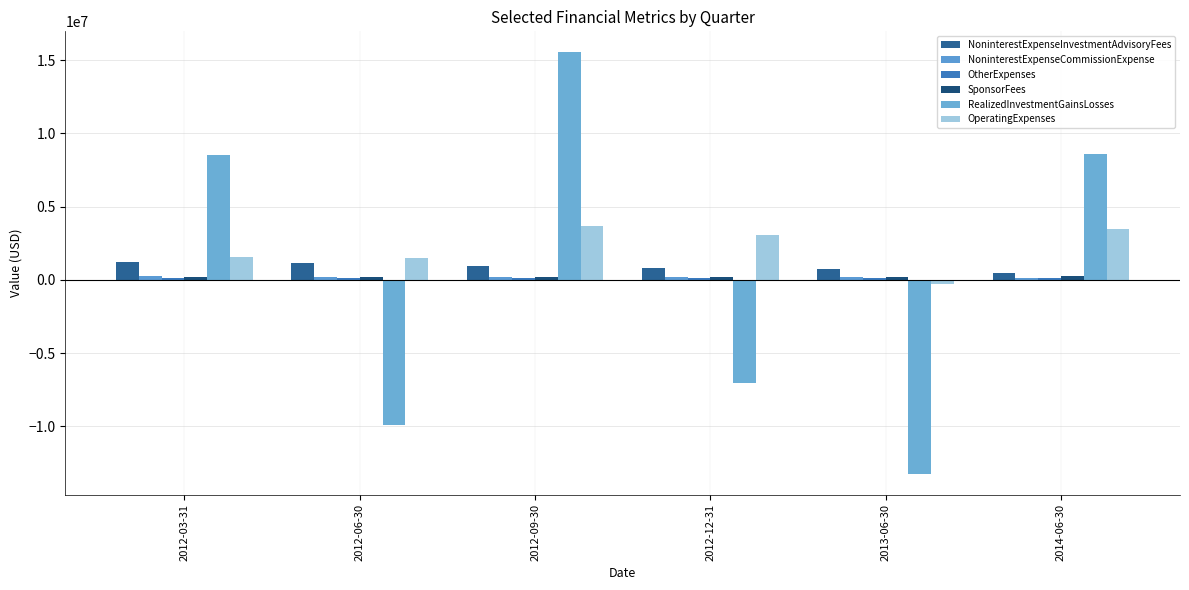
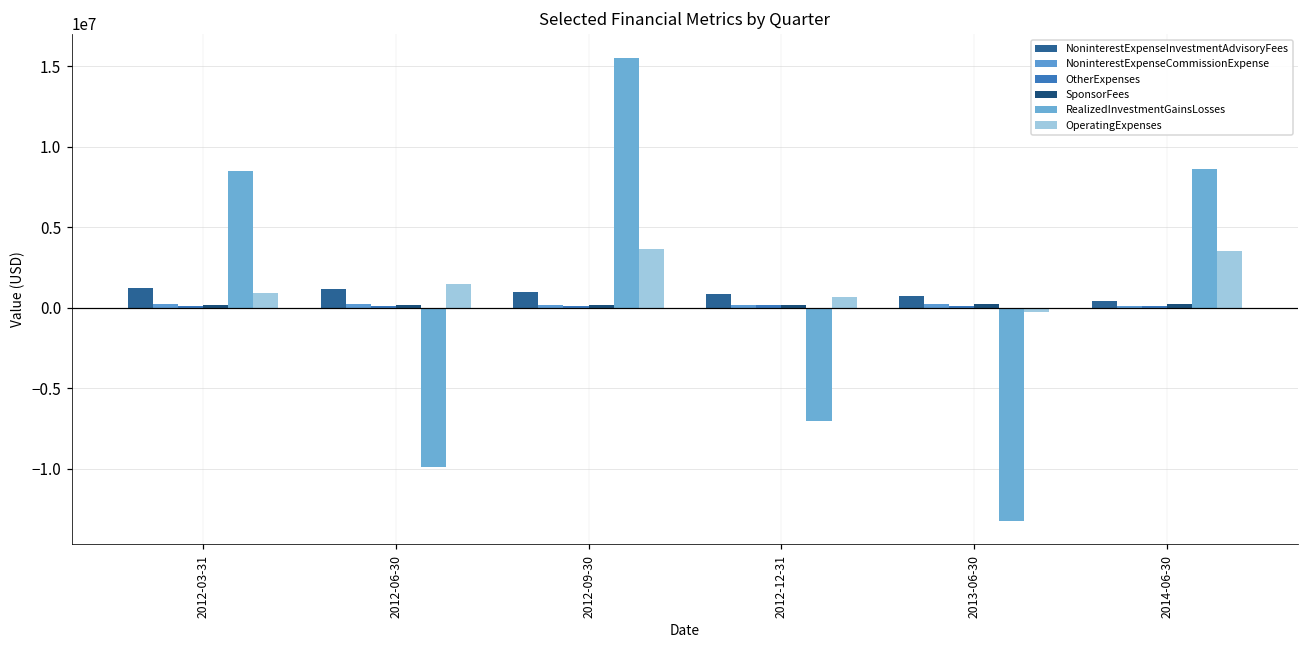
  {
    "OperatingExpenses": {
-     "2012-03-31": 1500000,
+     "2012-03-31": 900000,
      "2012-06-30": 1500000,
      "2012-09-30": 3700000,
-     "2012-12-31": 3100000,
+     "2012-12-31": 700000,
      "2013-06-30": -300000,
      "2014-06-30": 3500000
    }
  }
